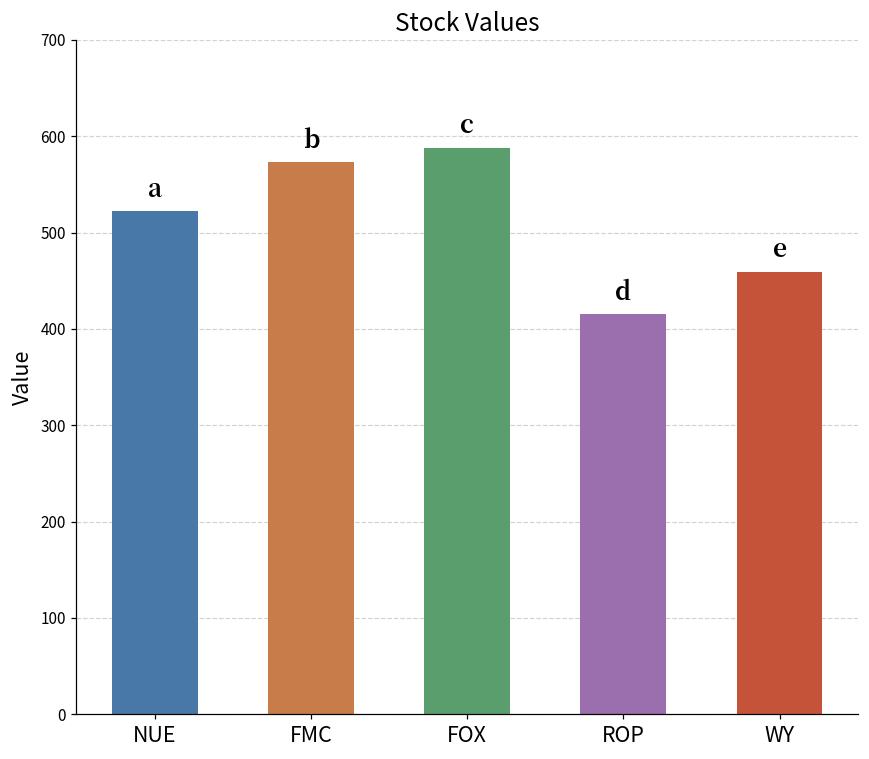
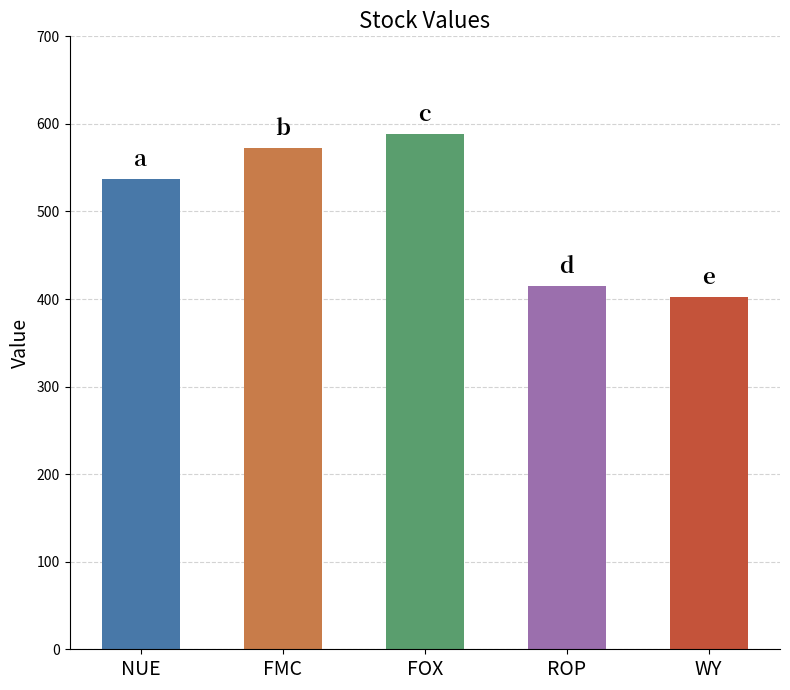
  {
-   "NUE": 520,
+   "NUE": 540,
    "FMC": 570,
    "FOX": 590,
    "ROP": 420,
-   "WY": 460
+   "WY": 400
  }
